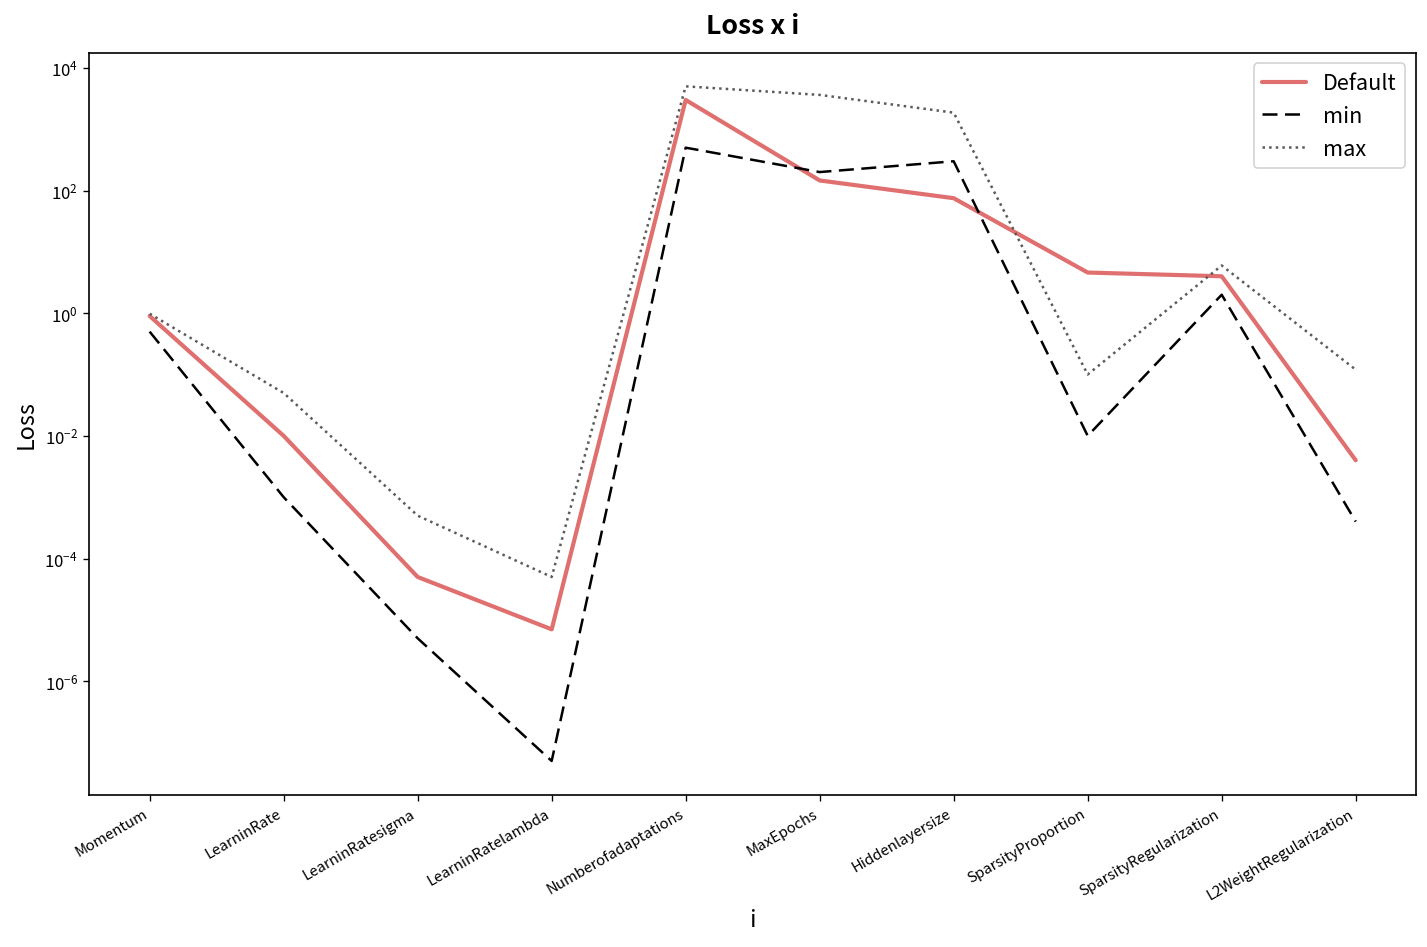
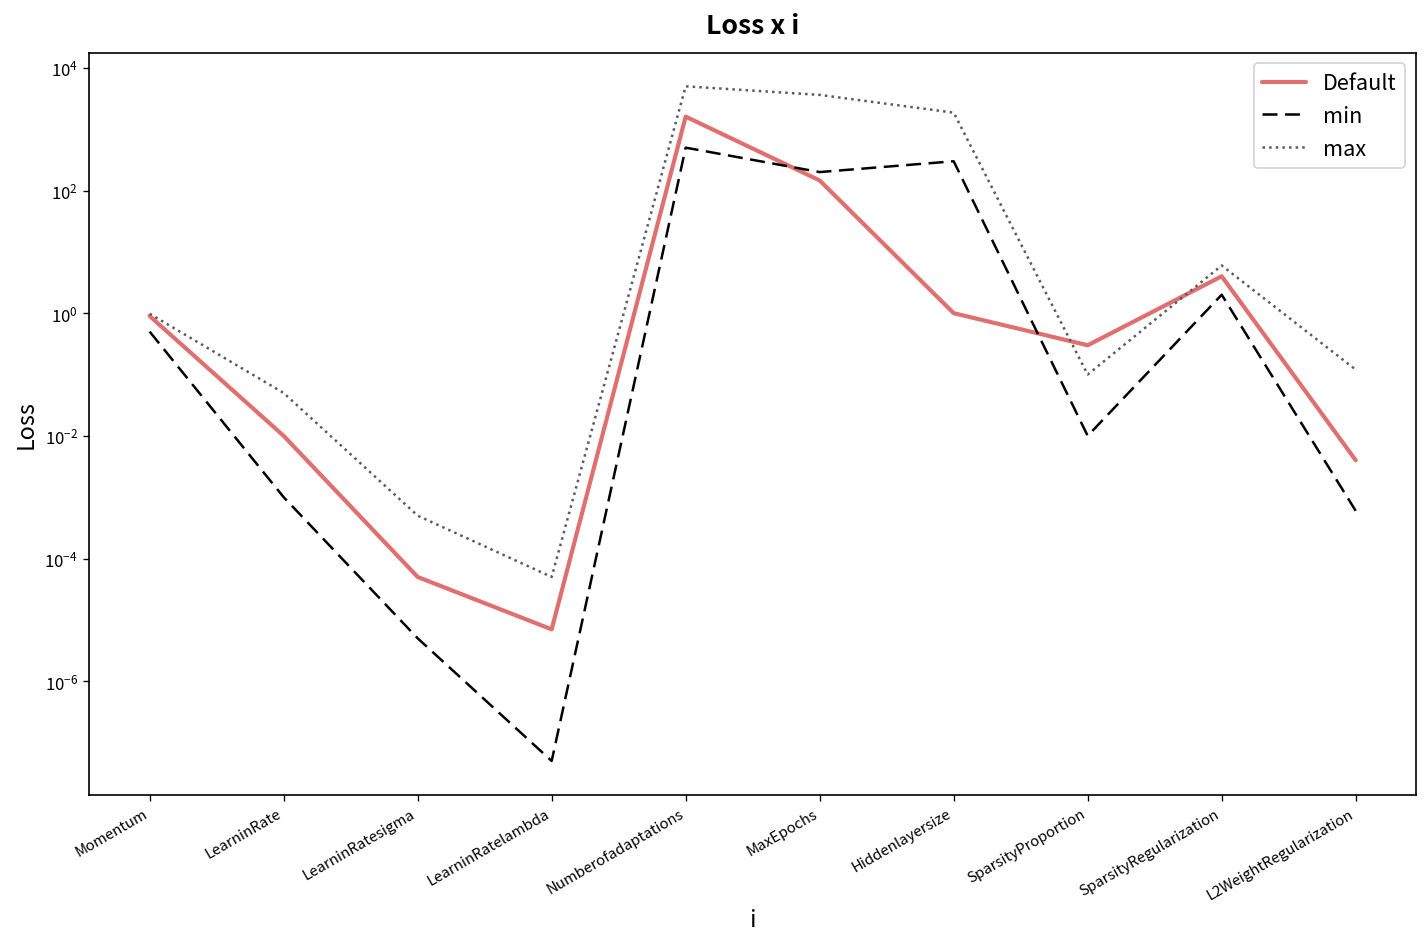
  {
    "Default": {
      "LearninRate": 0.010,
      "LearninRatesigma": 0.00005,
      "LearninRatelambda": 0.000007,
-     "Numberofadaptations": 3000,
+     "Numberofadaptations": 1600,
      "MaxEpochs": 150,
-     "Hiddenlayersize": 80,
-     "SparsityProportion": 5,
+     "Hiddenlayersize": 1,
+     "SparsityProportion": 0.3,
      "SparsityRegularization": 4,
      "L2WeightRegularization": 0.004
    },
    "min": {
      "Momentum": 0.5,
      "LearninRate": 0.0010,
      "LearninRatesigma": 0.000005,
      "LearninRatelambda": 0.00000005,
      "Numberofadaptations": 500,
      "MaxEpochs": 200,
      "Hiddenlayersize": 300,
      "SparsityProportion": 0.010,
      "SparsityRegularization": 2.0,
-     "L2WeightRegularization": 0.0004
+     "L2WeightRegularization": 0.0006
    },
    "max": {
      "LearninRate": 0.05,
      "LearninRatesigma": 0.0005,
      "LearninRatelambda": 0.00005,
      "Numberofadaptations": 5000,
      "MaxEpochs": 4000,
      "Hiddenlayersize": 1900,
      "SparsityProportion": 0.10,
      "SparsityRegularization": 6,
      "L2WeightRegularization": 0.12
    }
  }
